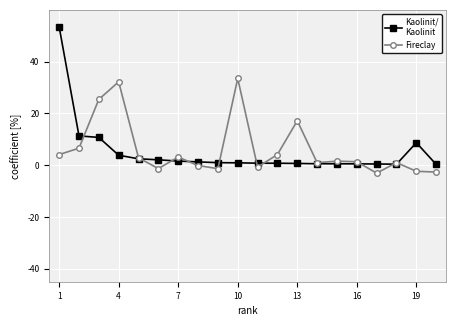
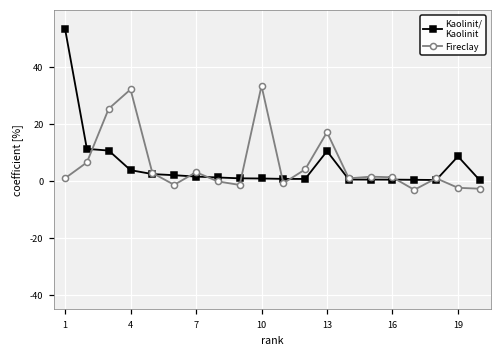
  {
    "Kaolinit/ Kaolinit": {
      "1": 53,
      "4": 4,
      "7": 2,
      "10": 1,
-     "13": 1,
+     "13": 11,
      "19": 9
    },
    "Fireclay": {
-     "1": 4,
+     "1": 1,
      "4": 32,
      "7": 3,
      "10": 34,
      "13": 17,
      "19": -2
    }
  }
